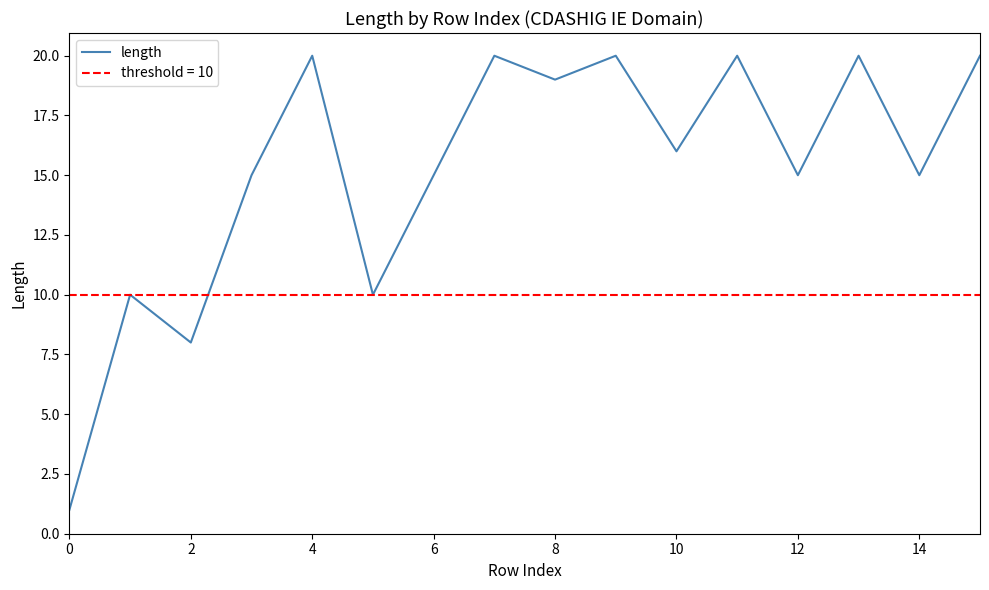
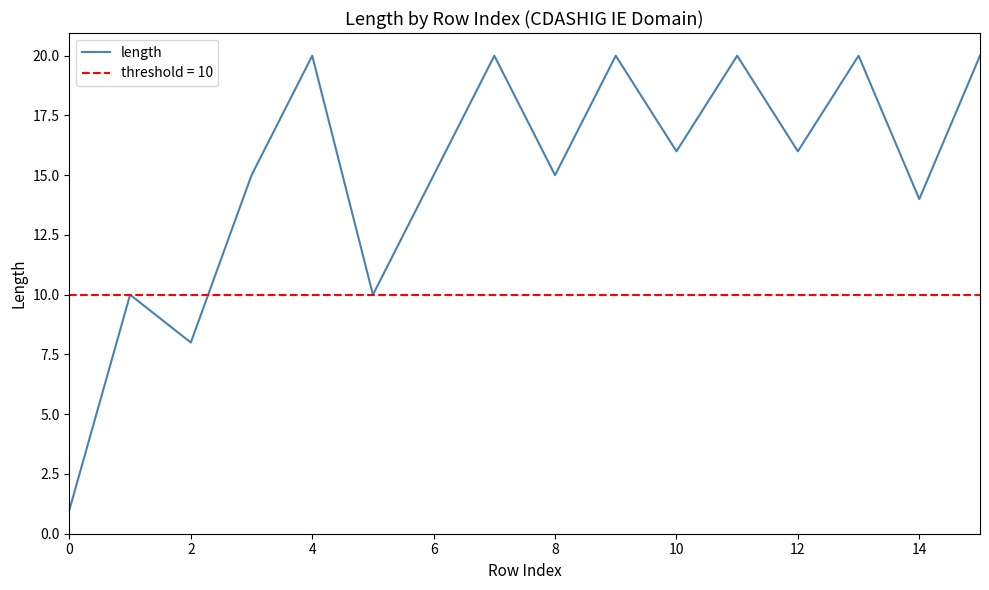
  {
    "0": 1,
    "2": 8,
    "4": 20,
    "6": 15,
-   "8": 19,
+   "8": 15,
    "10": 16,
-   "12": 15,
-   "14": 15
+   "12": 16,
+   "14": 14
  }
